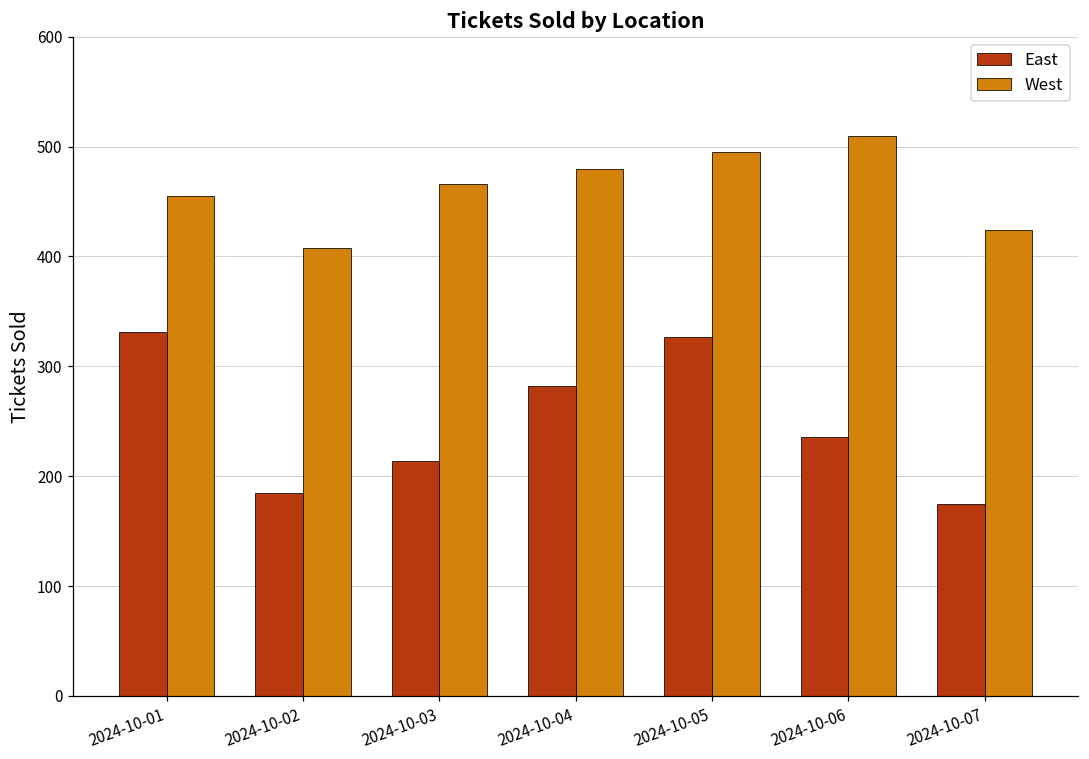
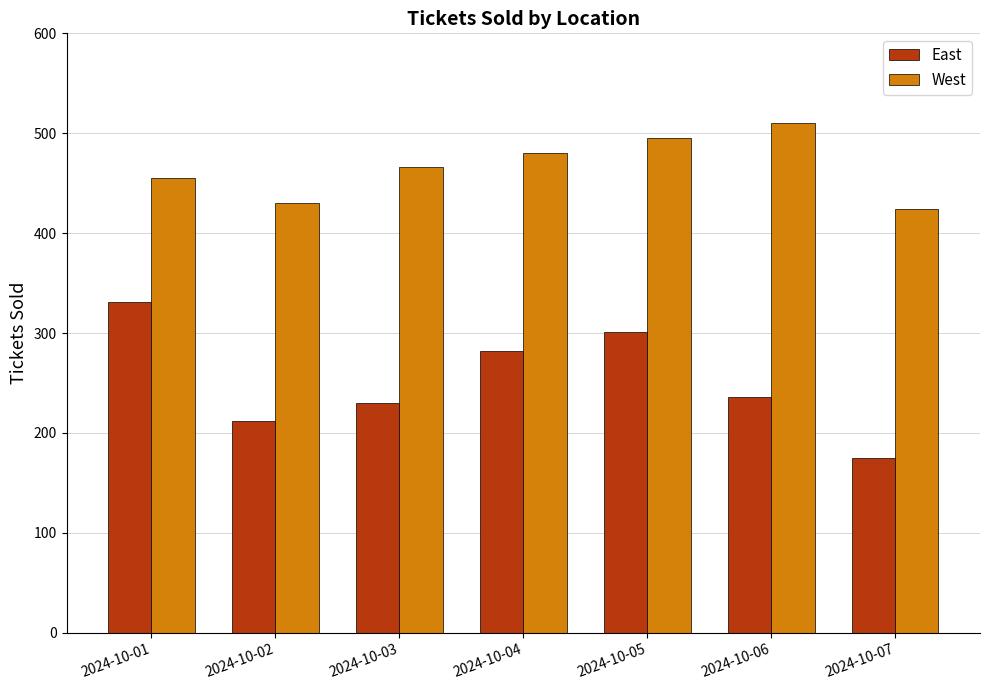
  {
    "East": {
      "2024-10-01": 330,
-     "2024-10-02": 190,
-     "2024-10-03": 210,
+     "2024-10-02": 210,
+     "2024-10-03": 230,
      "2024-10-04": 280,
-     "2024-10-05": 330,
+     "2024-10-05": 300,
      "2024-10-06": 240,
      "2024-10-07": 180
    },
    "West": {
      "2024-10-01": 460,
-     "2024-10-02": 410,
+     "2024-10-02": 430,
      "2024-10-03": 470,
      "2024-10-04": 480,
      "2024-10-05": 500,
      "2024-10-06": 510,
      "2024-10-07": 420
    }
  }
